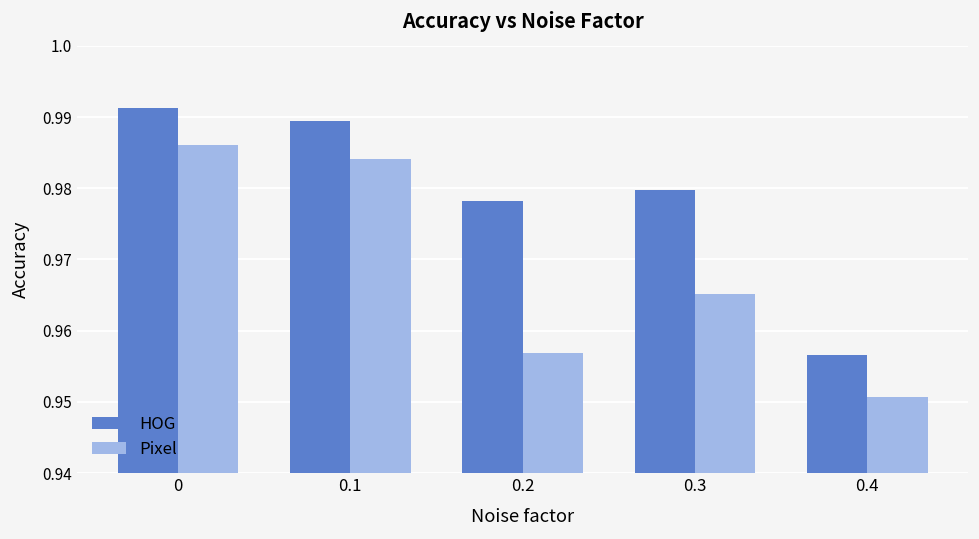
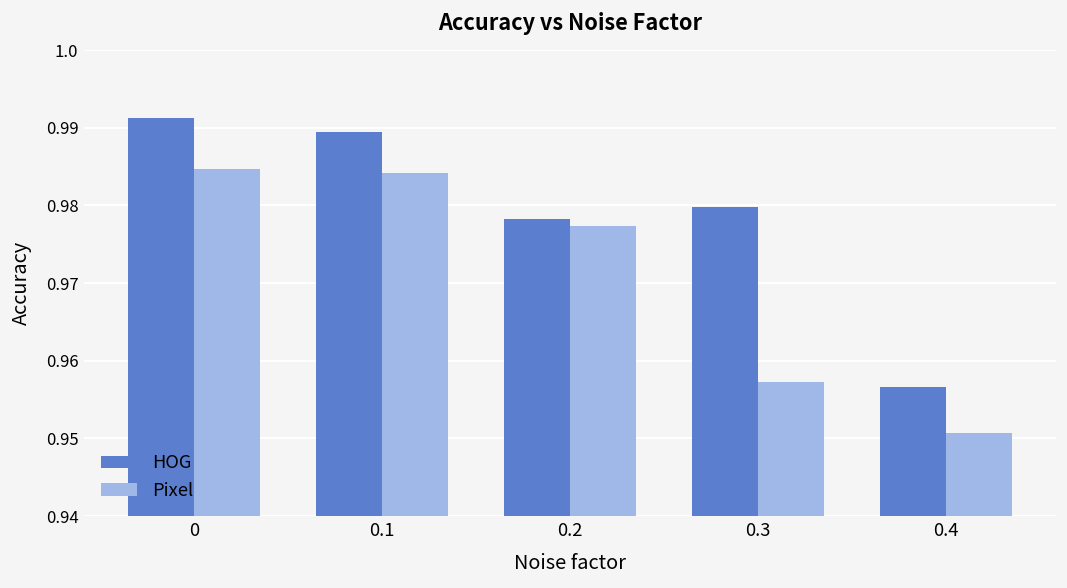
  {
    "HOG": {
      "0": 0.991,
      "0.1": 0.990,
      "0.2": 0.978,
      "0.3": 0.980,
      "0.4": 0.957
    },
    "Pixel": {
-     "0": 0.986,
+     "0": 0.985,
      "0.1": 0.984,
-     "0.2": 0.957,
-     "0.3": 0.965,
+     "0.2": 0.977,
+     "0.3": 0.957,
      "0.4": 0.951
    }
  }
